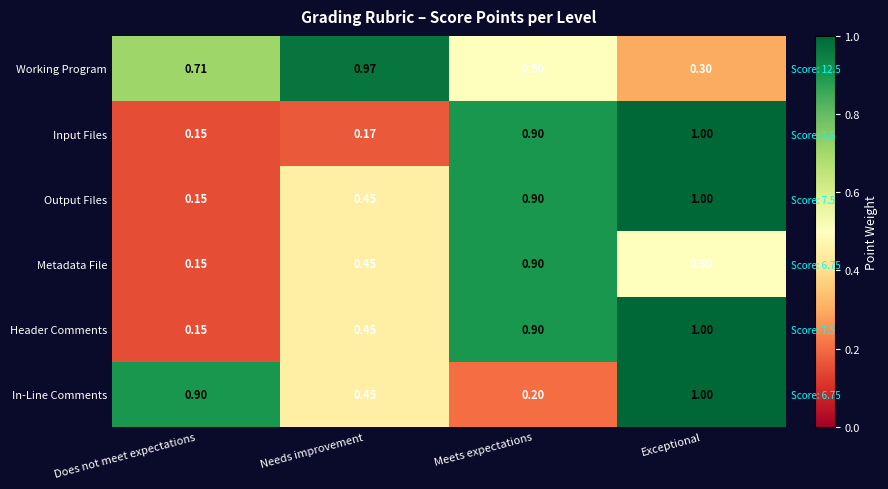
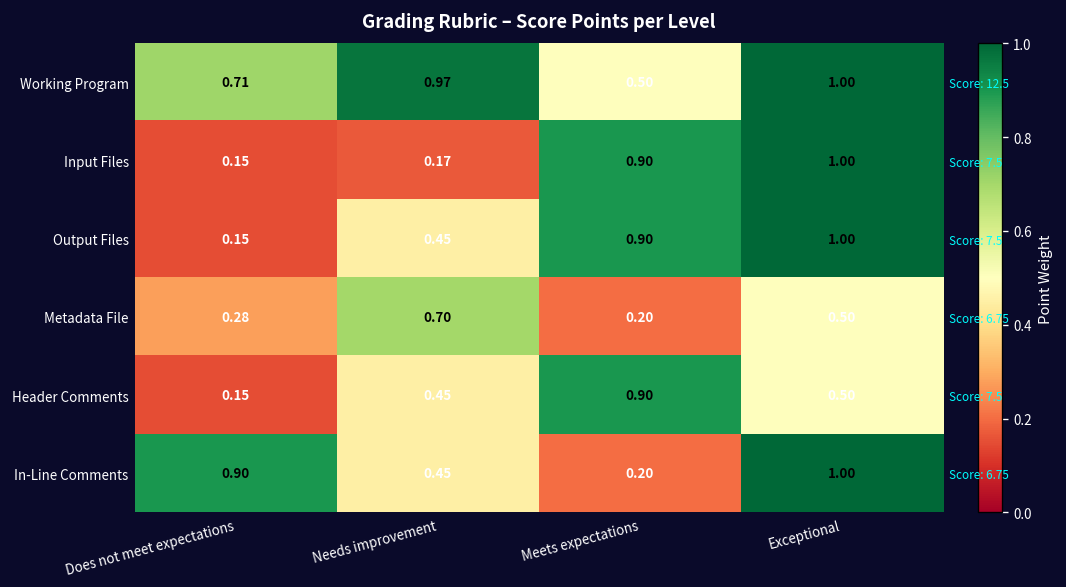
  {
    "Working Program": {
      "Does not meet expectations": 0.71,
      "Needs improvement": 0.97,
      "Meets expectations": 0.50,
-     "Exceptional": 0.30
+     "Exceptional": 1.00
    },
    "Input Files": {
      "Does not meet expectations": 0.15,
      "Needs improvement": 0.17,
      "Meets expectations": 0.90,
      "Exceptional": 1.00
    },
    "Output Files": {
      "Does not meet expectations": 0.15,
      "Needs improvement": 0.45,
      "Meets expectations": 0.90,
      "Exceptional": 1.00
    },
    "Metadata File": {
-     "Does not meet expectations": 0.15,
-     "Needs improvement": 0.45,
-     "Meets expectations": 0.90,
+     "Does not meet expectations": 0.28,
+     "Needs improvement": 0.70,
+     "Meets expectations": 0.20,
      "Exceptional": 0.50
    },
    "Header Comments": {
      "Does not meet expectations": 0.15,
      "Needs improvement": 0.45,
      "Meets expectations": 0.90,
-     "Exceptional": 1.00
+     "Exceptional": 0.50
    },
    "In-Line Comments": {
      "Does not meet expectations": 0.90,
      "Needs improvement": 0.45,
      "Meets expectations": 0.20,
      "Exceptional": 1.00
    }
  }
